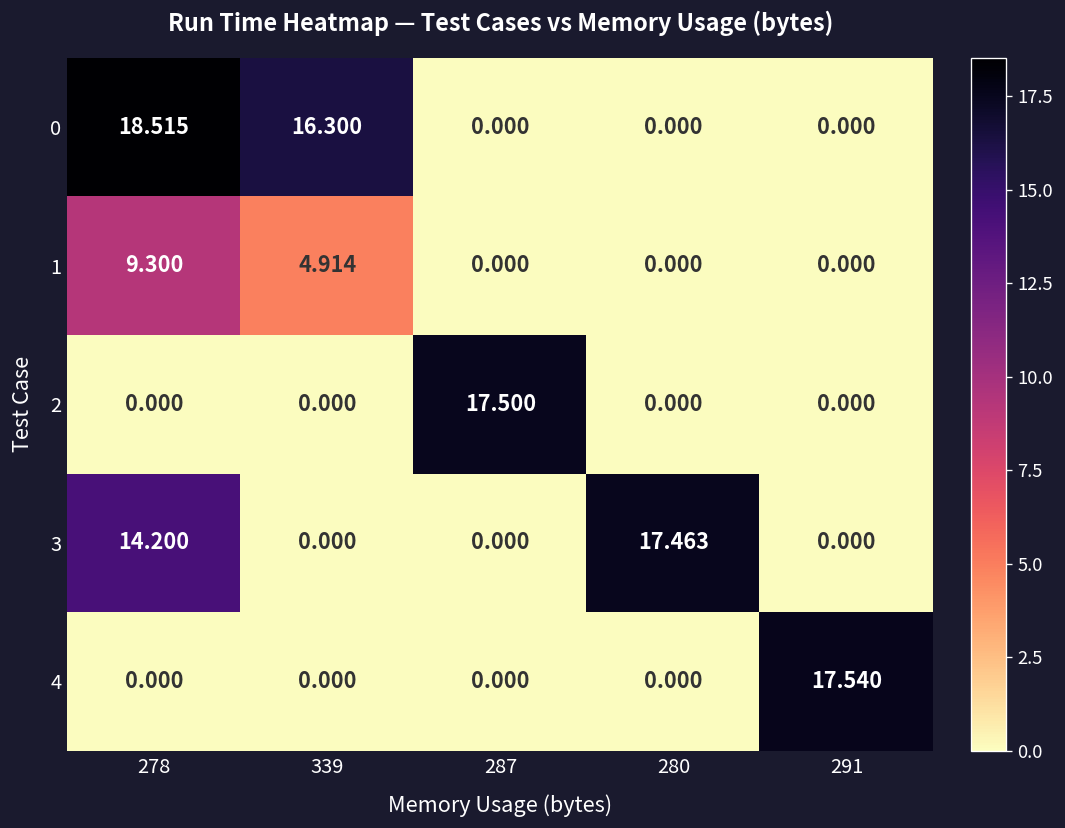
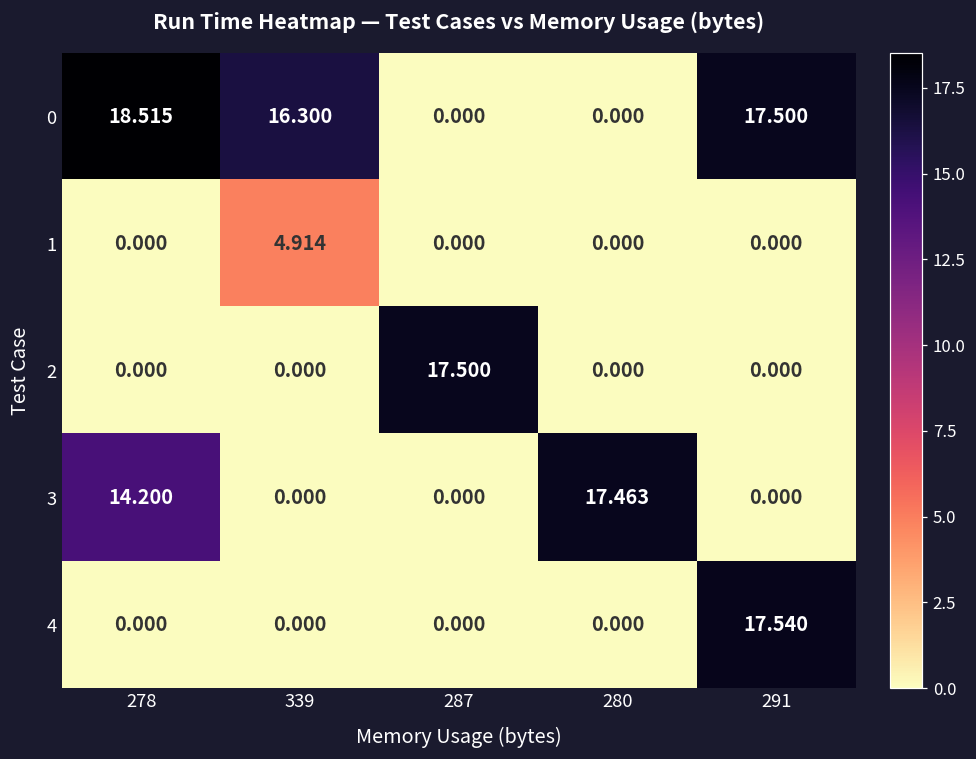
  {
    "0": {
      "278": 18.515,
      "339": 16.300,
      "287": 0.000,
      "280": 0.000,
-     "291": 0.000
+     "291": 17.500
    },
    "1": {
-     "278": 9.300,
+     "278": 0.000,
      "339": 4.914,
      "287": 0.000,
      "280": 0.000,
      "291": 0.000
    },
    "2": {
      "278": 0.000,
      "339": 0.000,
      "287": 17.500,
      "280": 0.000,
      "291": 0.000
    },
    "3": {
      "278": 14.200,
      "339": 0.000,
      "287": 0.000,
      "280": 17.463,
      "291": 0.000
    },
    "4": {
      "278": 0.000,
      "339": 0.000,
      "287": 0.000,
      "280": 0.000,
      "291": 17.540
    }
  }
